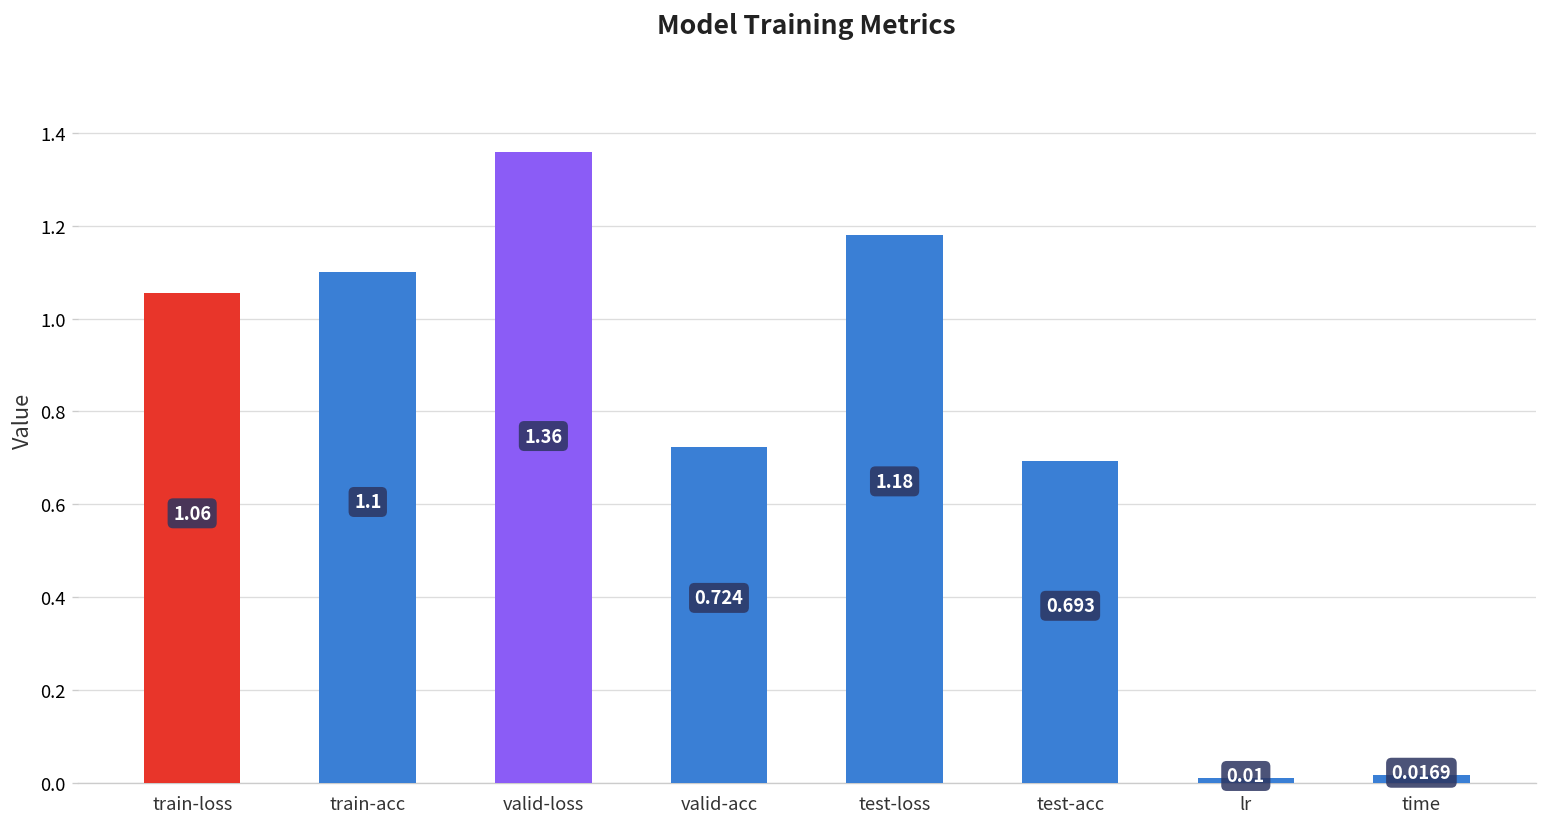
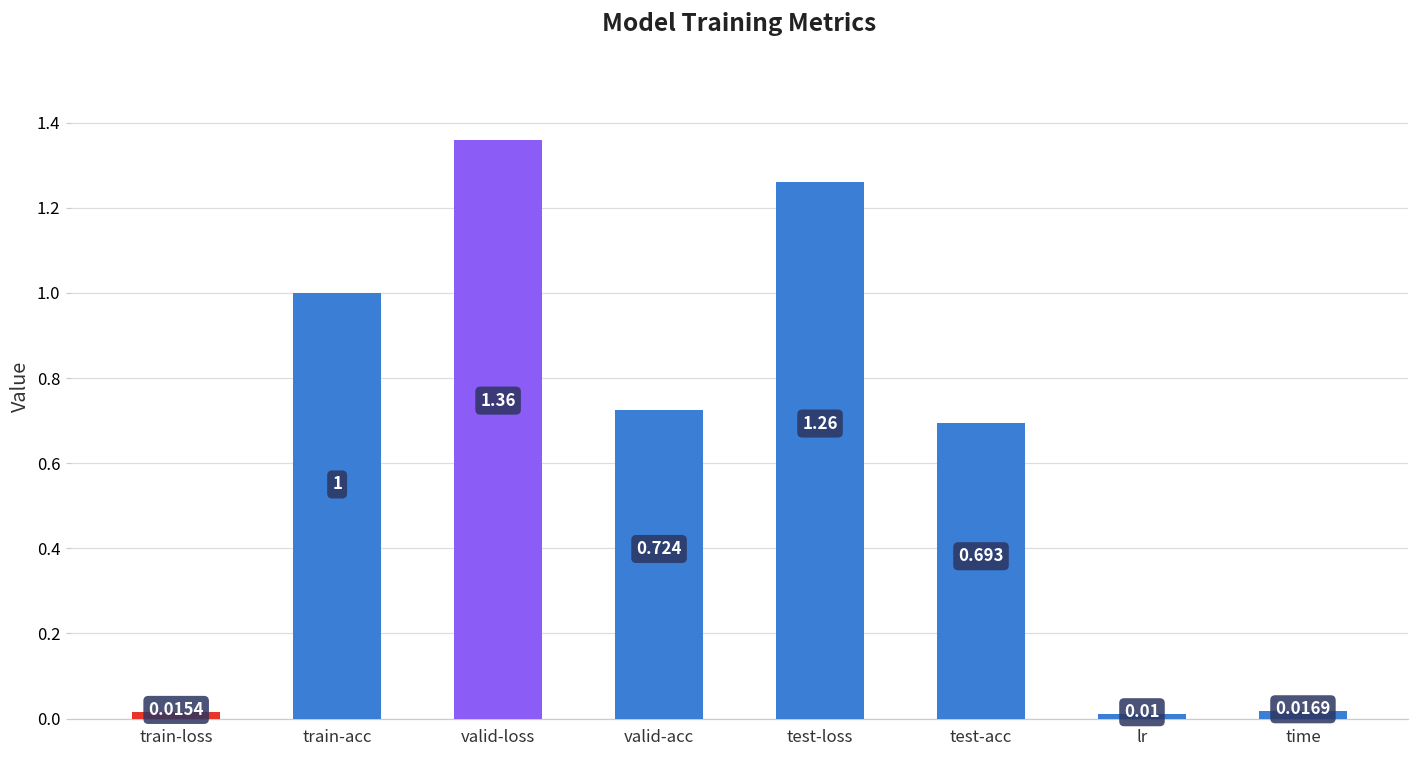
  {
-   "train-loss": 1.06,
-   "train-acc": 1.1,
-   "test-loss": 1.18
+   "train-loss": 0.0154,
+   "train-acc": 1,
+   "test-loss": 1.26
  }
